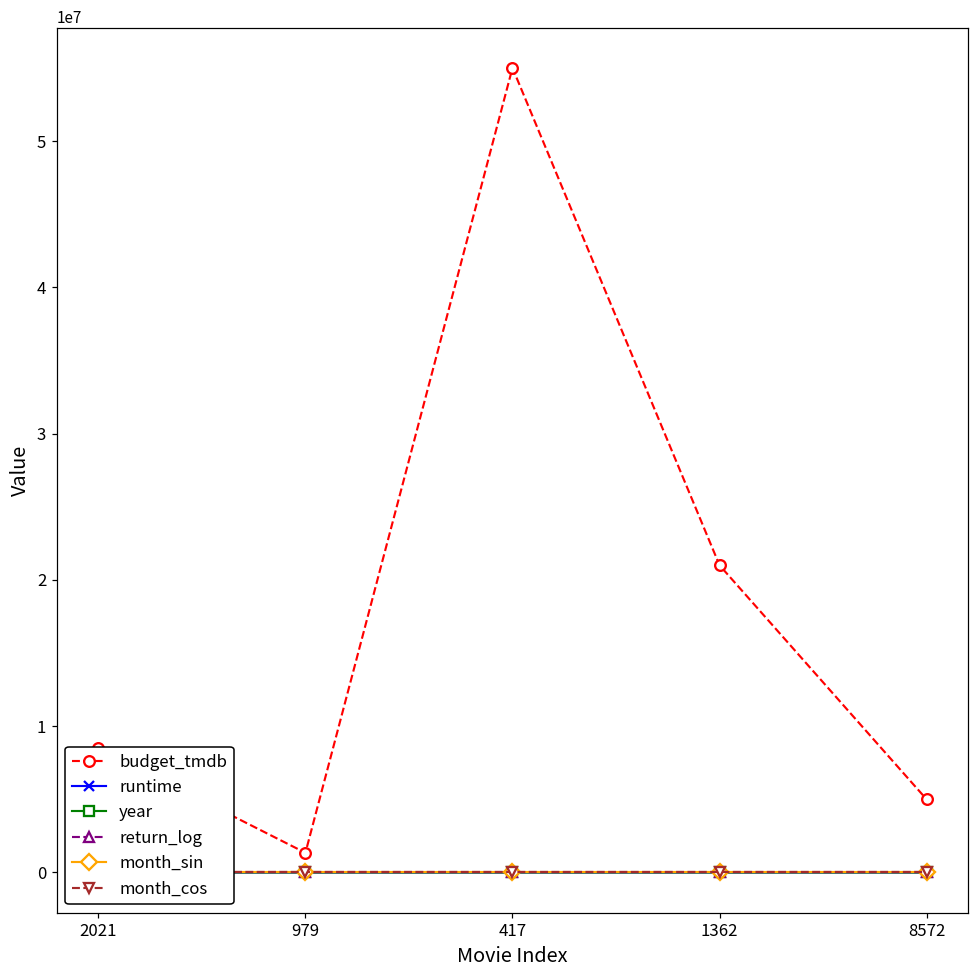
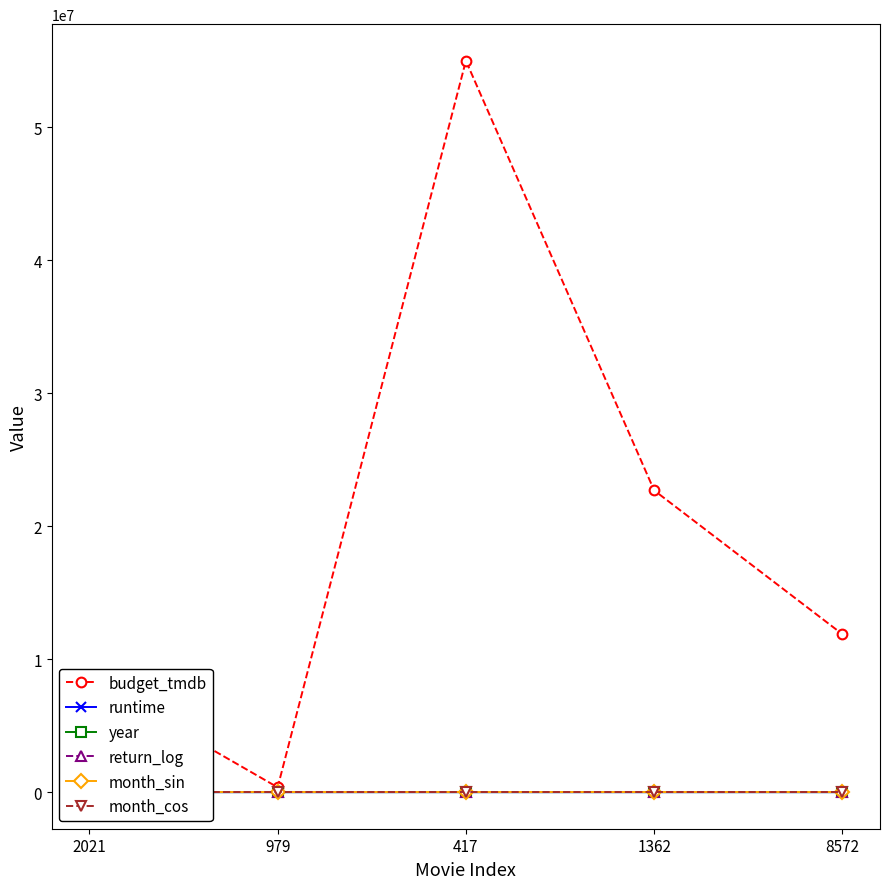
  {
    "budget_tmdb": {
-     "979": 1300000,
+     "979": 400000,
      "417": 55000000,
-     "1362": 21000000,
-     "8572": 5000000
+     "1362": 22700000,
+     "8572": 11900000
    },
    "month_cos": {
      "979": 0,
      "417": 0,
      "1362": 0,
      "8572": 0
    }
  }
